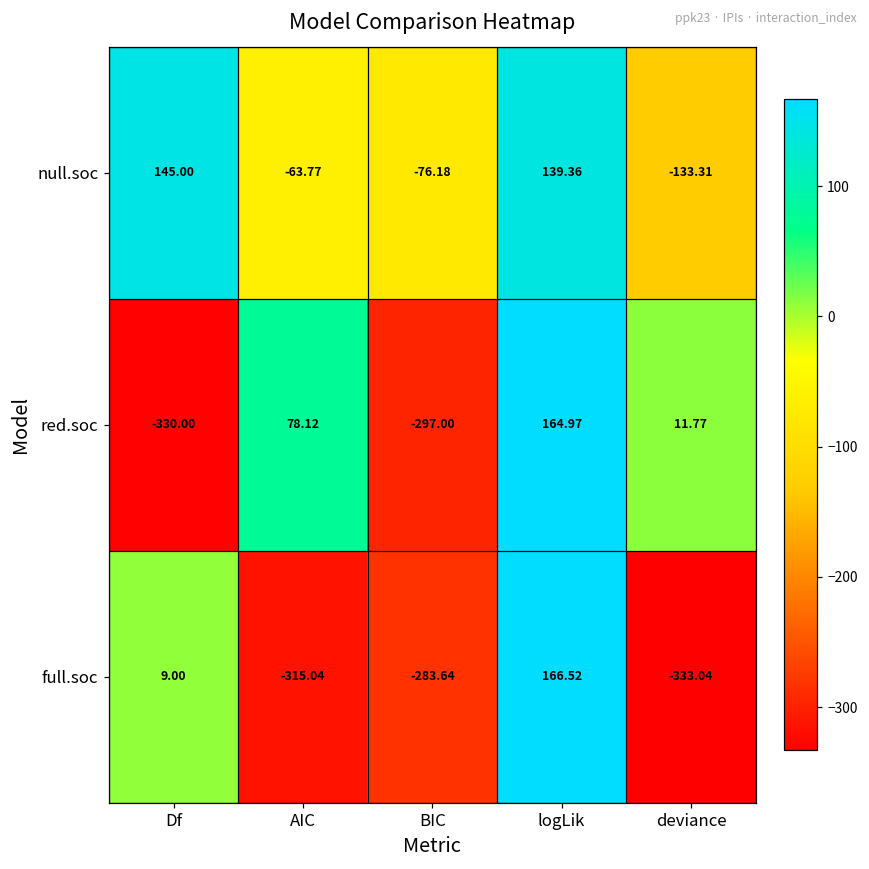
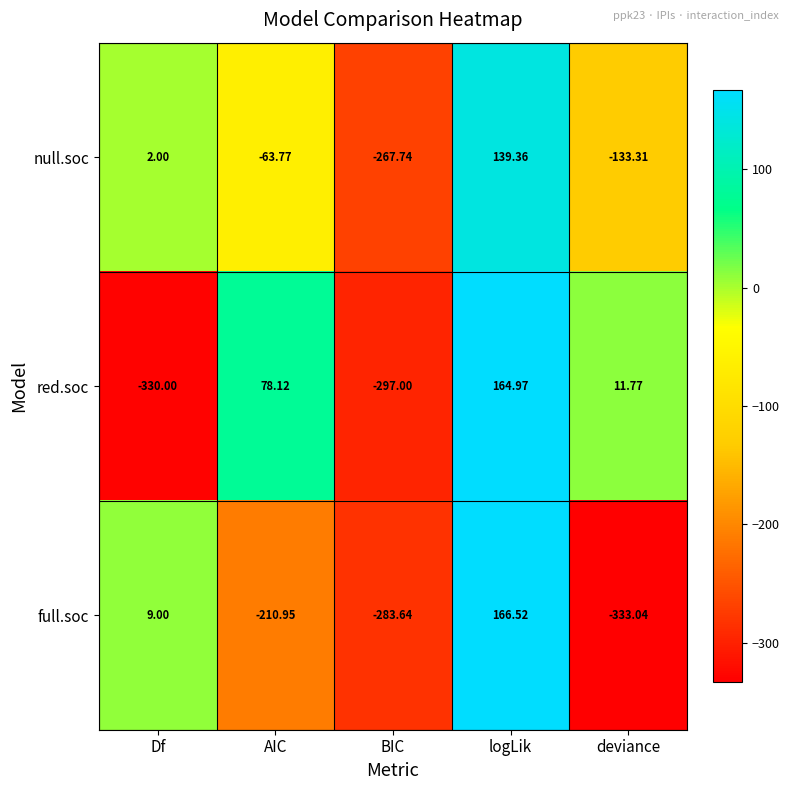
  {
    "null.soc": {
-     "Df": 145.00,
+     "Df": 2.00,
      "AIC": -63.77,
-     "BIC": -76.18,
+     "BIC": -267.74,
      "logLik": 139.36,
      "deviance": -133.31
    },
    "red.soc": {
      "Df": -330.00,
      "AIC": 78.12,
      "BIC": -297.00,
      "logLik": 164.97,
      "deviance": 11.77
    },
    "full.soc": {
      "Df": 9.00,
-     "AIC": -315.04,
+     "AIC": -210.95,
      "BIC": -283.64,
      "logLik": 166.52,
      "deviance": -333.04
    }
  }
